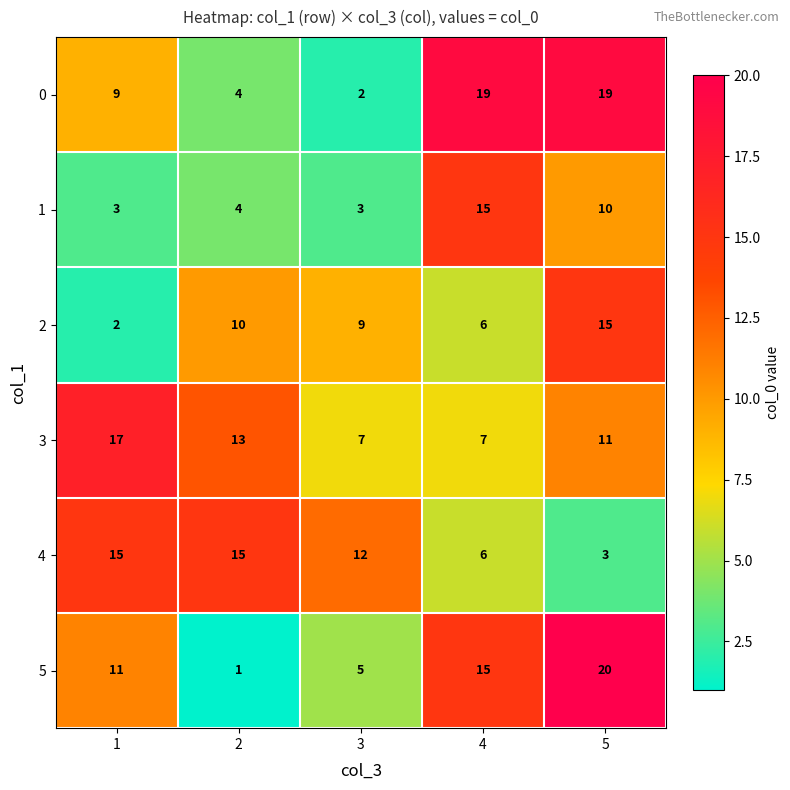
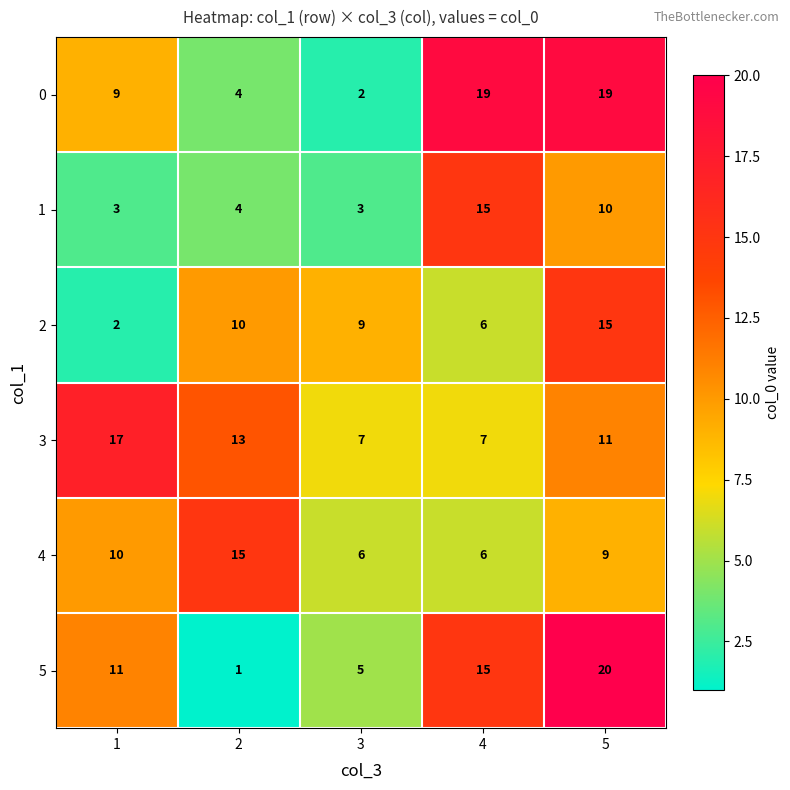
  {
    "0": {
      "1": 9,
      "2": 4,
      "3": 2,
      "4": 19,
      "5": 19
    },
    "1": {
      "1": 3,
      "2": 4,
      "3": 3,
      "4": 15,
      "5": 10
    },
    "2": {
      "1": 2,
      "2": 10,
      "3": 9,
      "4": 6,
      "5": 15
    },
    "3": {
      "1": 17,
      "2": 13,
      "3": 7,
      "4": 7,
      "5": 11
    },
    "4": {
-     "1": 15,
+     "1": 10,
      "2": 15,
-     "3": 12,
+     "3": 6,
      "4": 6,
-     "5": 3
+     "5": 9
    },
    "5": {
      "1": 11,
      "2": 1,
      "3": 5,
      "4": 15,
      "5": 20
    }
  }
